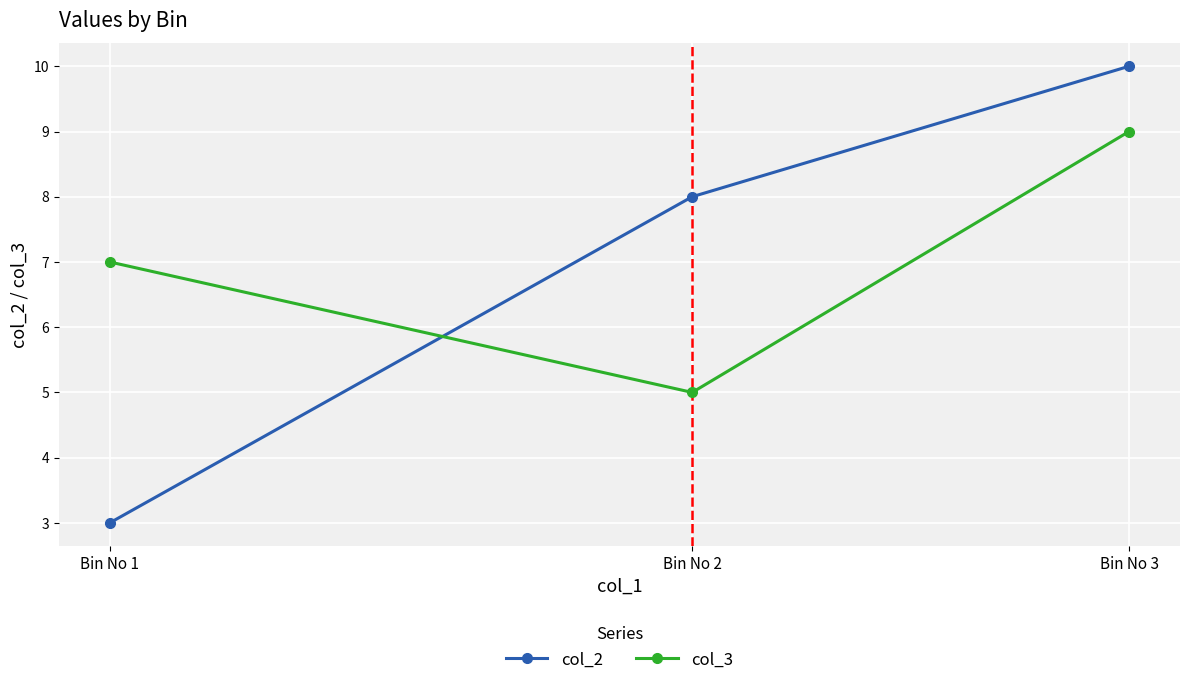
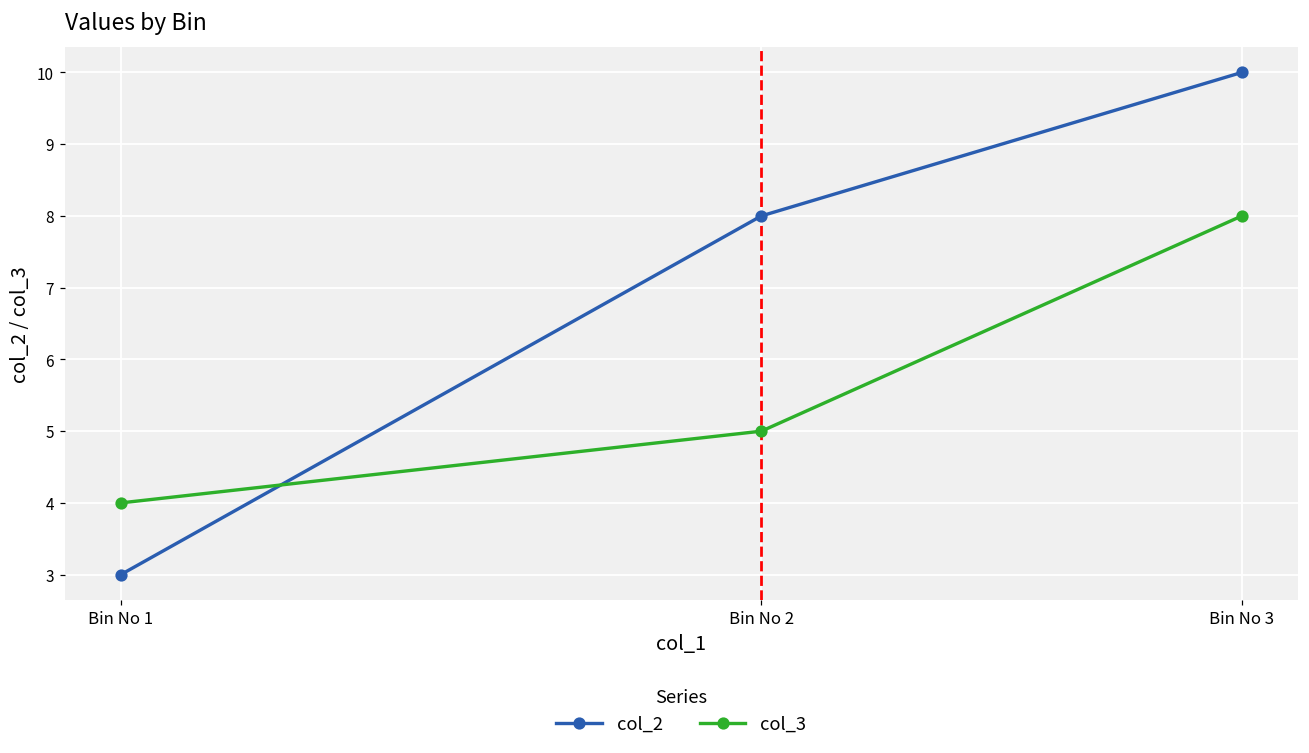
  {
    "col_2": {
      "Bin No 1": 3,
      "Bin No 2": 8,
      "Bin No 3": 10
    },
    "col_3": {
-     "Bin No 1": 7,
+     "Bin No 1": 4,
      "Bin No 2": 5,
-     "Bin No 3": 9
+     "Bin No 3": 8
    }
  }
